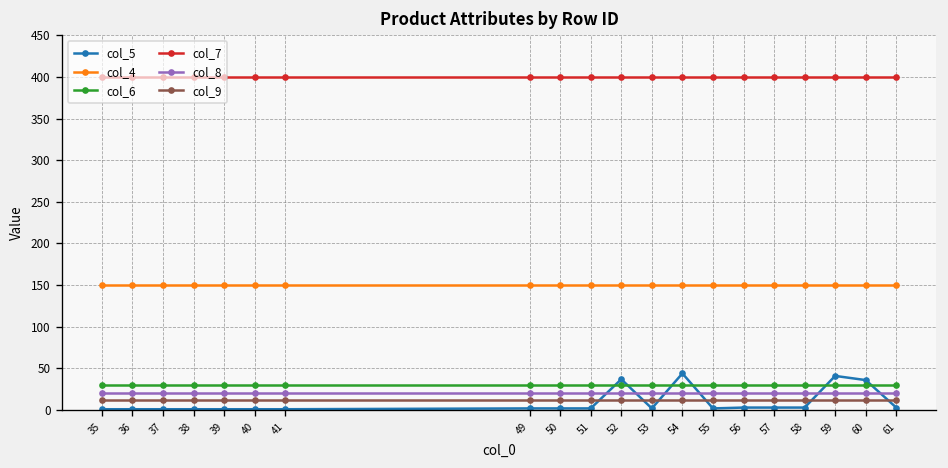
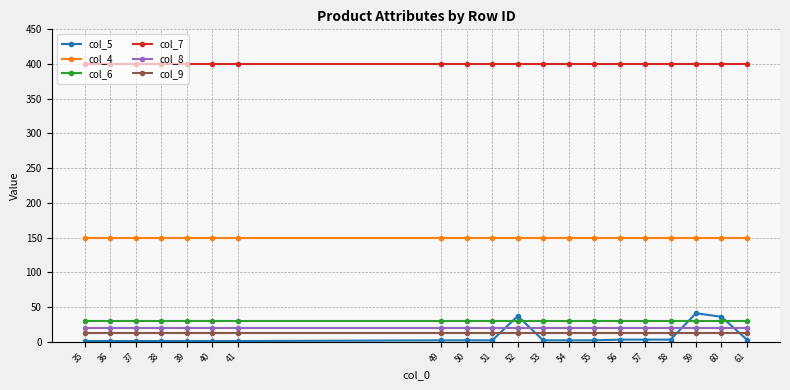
  {
    "col_5": {
      "35": 0,
      "36": 0,
      "37": 0,
      "38": 0,
      "39": 0,
      "40": 0,
      "41": 0,
      "49": 0,
      "50": 0,
      "51": 0,
      "52": 40,
      "53": 0,
-     "54": 40,
+     "54": 0,
      "55": 0,
      "56": 0,
      "57": 0,
      "58": 0,
      "59": 40,
      "60": 40,
      "61": 0
    },
    "col_4": {
      "35": 150,
      "36": 150,
      "37": 150,
      "38": 150,
      "39": 150,
      "40": 150,
      "41": 150,
      "49": 150,
      "50": 150,
      "51": 150,
      "52": 150,
      "53": 150,
      "54": 150,
      "55": 150,
      "56": 150,
      "57": 150,
      "58": 150,
      "59": 150,
      "60": 150,
      "61": 150
    },
    "col_6": {
      "35": 30,
      "36": 30,
      "37": 30,
      "38": 30,
      "39": 30,
      "40": 30,
      "41": 30,
      "49": 30,
      "50": 30,
      "51": 30,
      "52": 30,
      "53": 30,
      "54": 30,
      "55": 30,
      "56": 30,
      "57": 30,
      "58": 30,
      "59": 30,
      "60": 30,
      "61": 30
    },
    "col_7": {
      "40": 400,
      "41": 400,
      "49": 400,
      "50": 400,
      "51": 400,
      "52": 400,
      "53": 400,
      "54": 400,
      "55": 400,
      "56": 400,
      "57": 400,
      "58": 400,
      "59": 400,
      "60": 400,
      "61": 400
    },
    "col_8": {
      "35": 20,
      "36": 20,
      "37": 20,
      "38": 20,
      "39": 20,
      "40": 20,
      "41": 20,
      "49": 20,
      "50": 20,
      "51": 20,
      "52": 20,
      "53": 20,
      "54": 20,
      "55": 20,
      "56": 20,
      "57": 20,
      "58": 20,
      "59": 20,
      "60": 20,
      "61": 20
    },
    "col_9": {
      "35": 10,
      "36": 10,
      "37": 10,
      "38": 10,
      "39": 10,
      "40": 10,
      "41": 10,
      "49": 10,
      "50": 10,
      "51": 10,
      "52": 10,
      "53": 10,
      "54": 10,
      "55": 10,
      "56": 10,
      "57": 10,
      "58": 10,
      "59": 10,
      "60": 10,
      "61": 10
    }
  }
